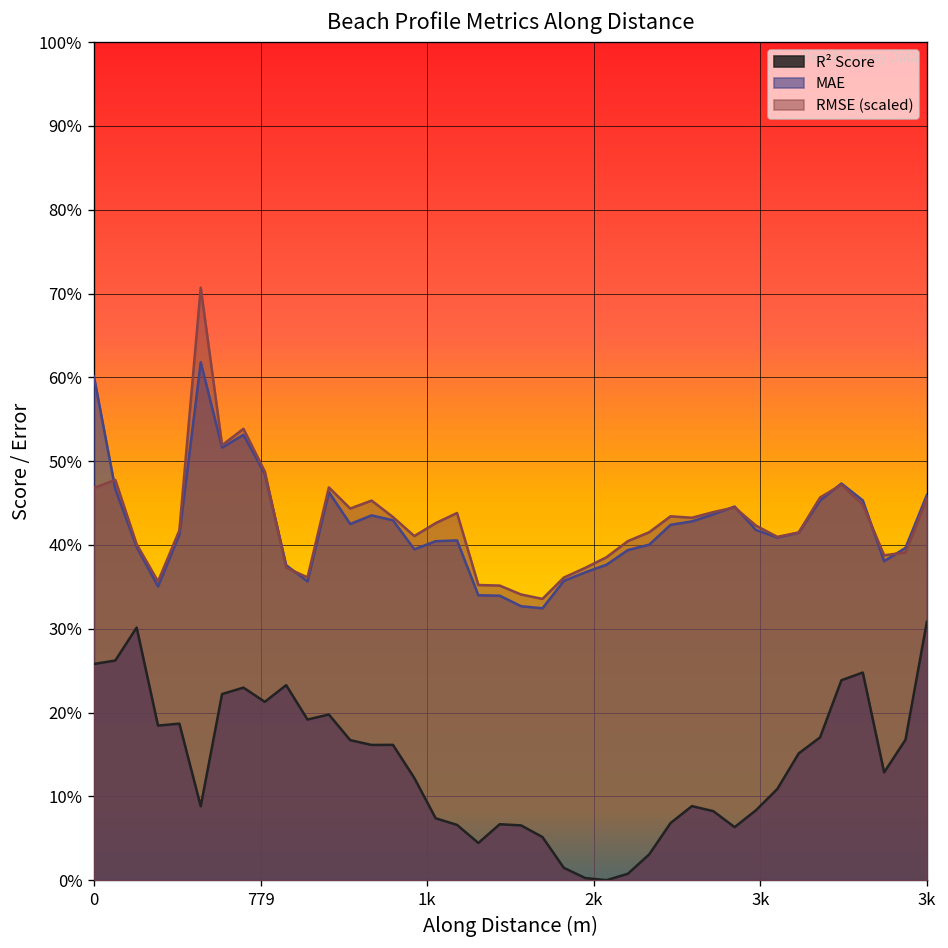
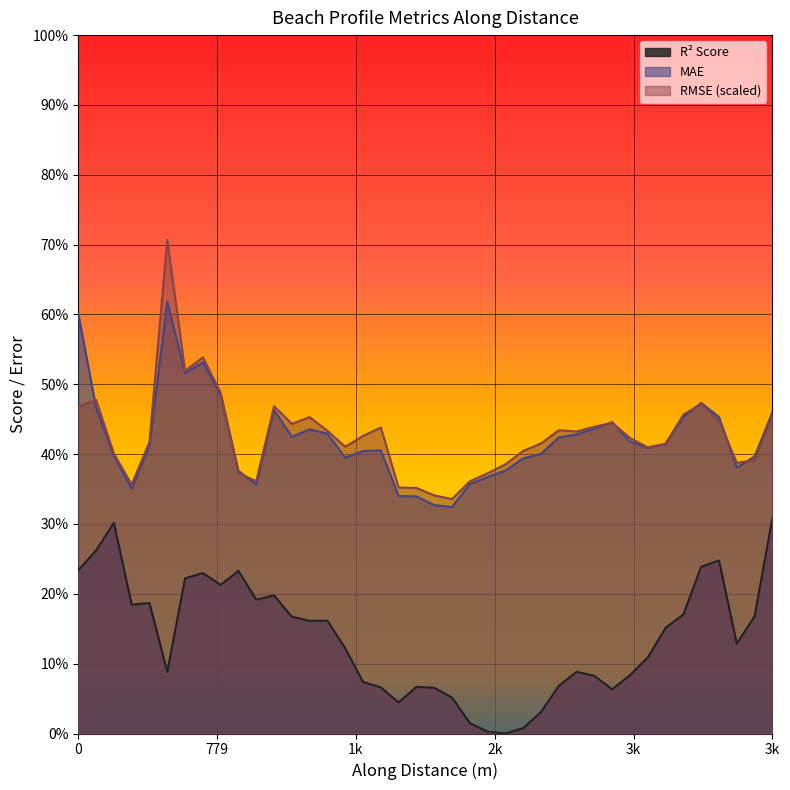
  {
    "R² Score": {
-     "0": "26%",
+     "0": "23%",
      "3k": "31%"
    },
    "MAE": {
      "0": "60%",
      "3k": "46%"
    },
    "RMSE (scaled)": {
      "0": "47%",
      "3k": "46%"
    }
  }
